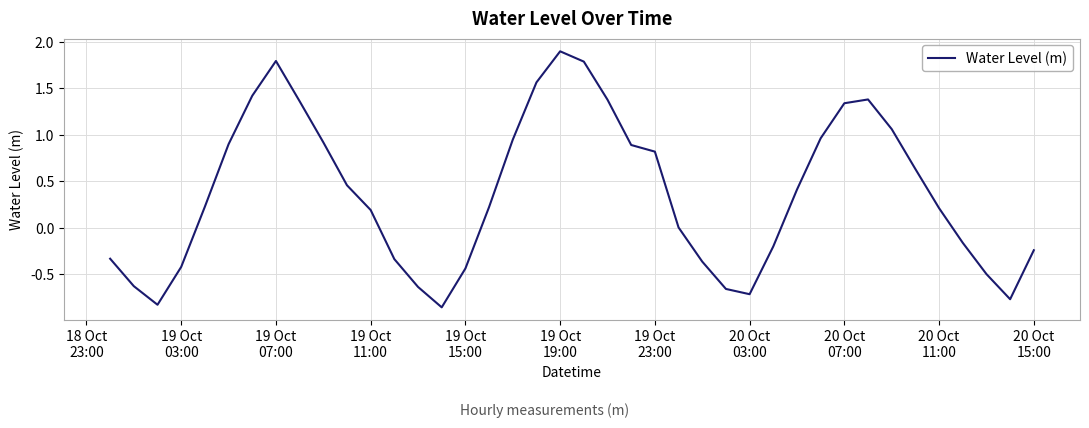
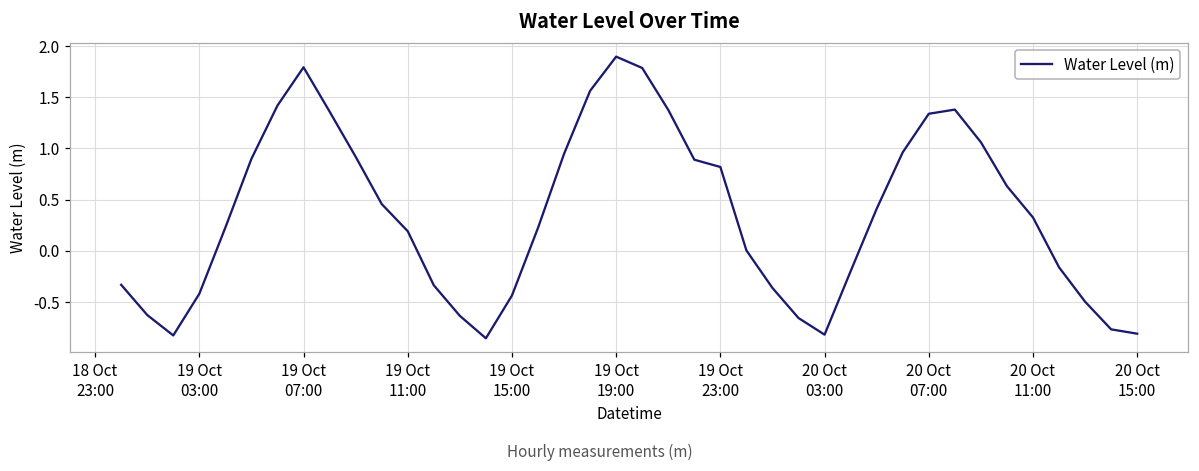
  {
    "19 Oct 03:00": -0.4,
    "19 Oct 07:00": 1.8,
    "19 Oct 11:00": 0.2,
    "19 Oct 15:00": -0.4,
    "19 Oct 19:00": 1.9,
    "19 Oct 23:00": 0.8,
-   "20 Oct 03:00": -0.7,
+   "20 Oct 03:00": -0.8,
    "20 Oct 07:00": 1.3,
-   "20 Oct 11:00": 0.2,
-   "20 Oct 15:00": -0.2
+   "20 Oct 11:00": 0.3,
+   "20 Oct 15:00": -0.8
  }
